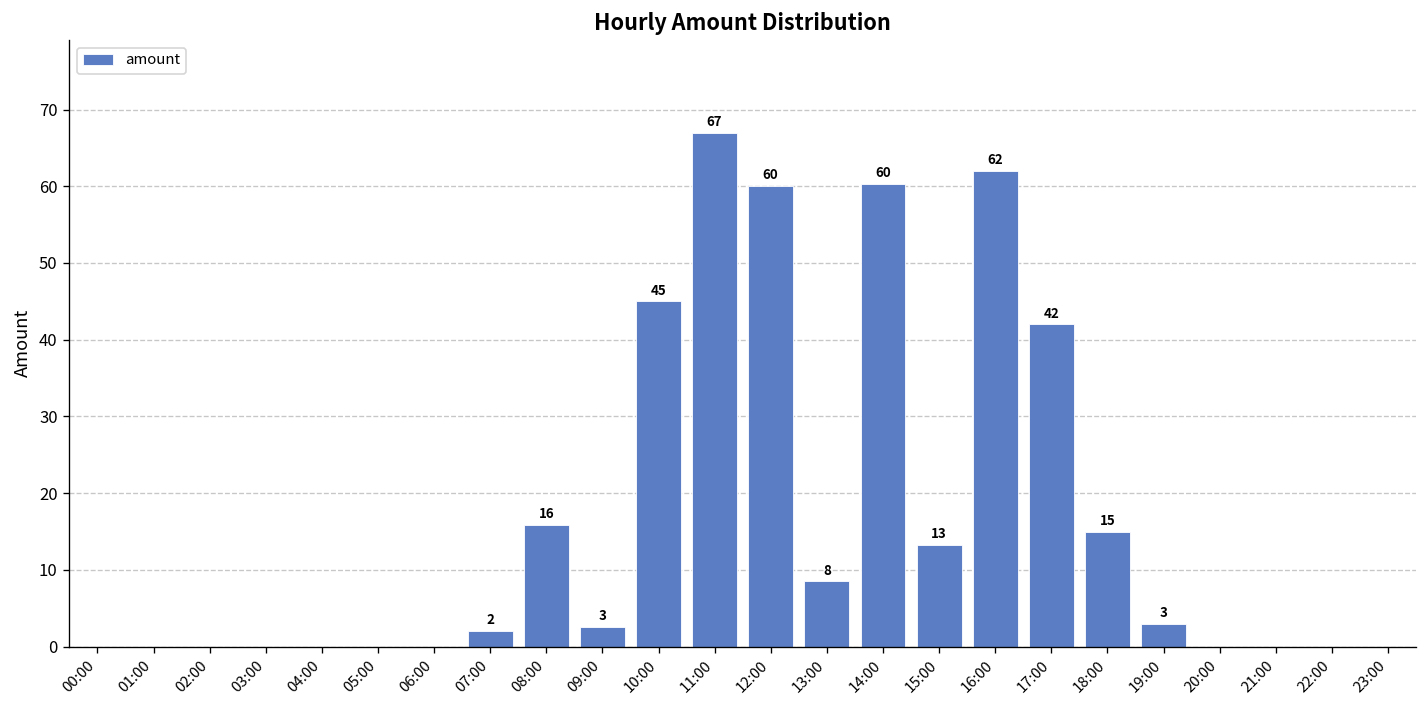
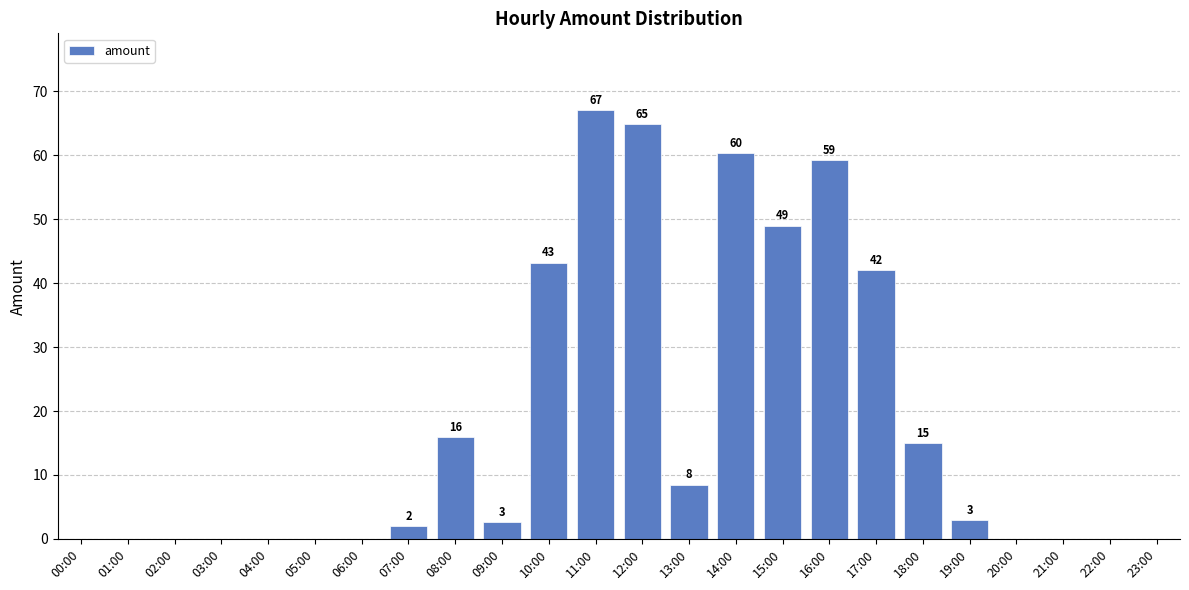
  {
    "07:00": 2,
    "08:00": 16,
    "09:00": 3,
-   "10:00": 45,
+   "10:00": 43,
    "11:00": 67,
-   "12:00": 60,
+   "12:00": 65,
    "13:00": 8,
    "14:00": 60,
-   "15:00": 13,
-   "16:00": 62,
+   "15:00": 49,
+   "16:00": 59,
    "17:00": 42,
    "18:00": 15,
    "19:00": 3
  }
